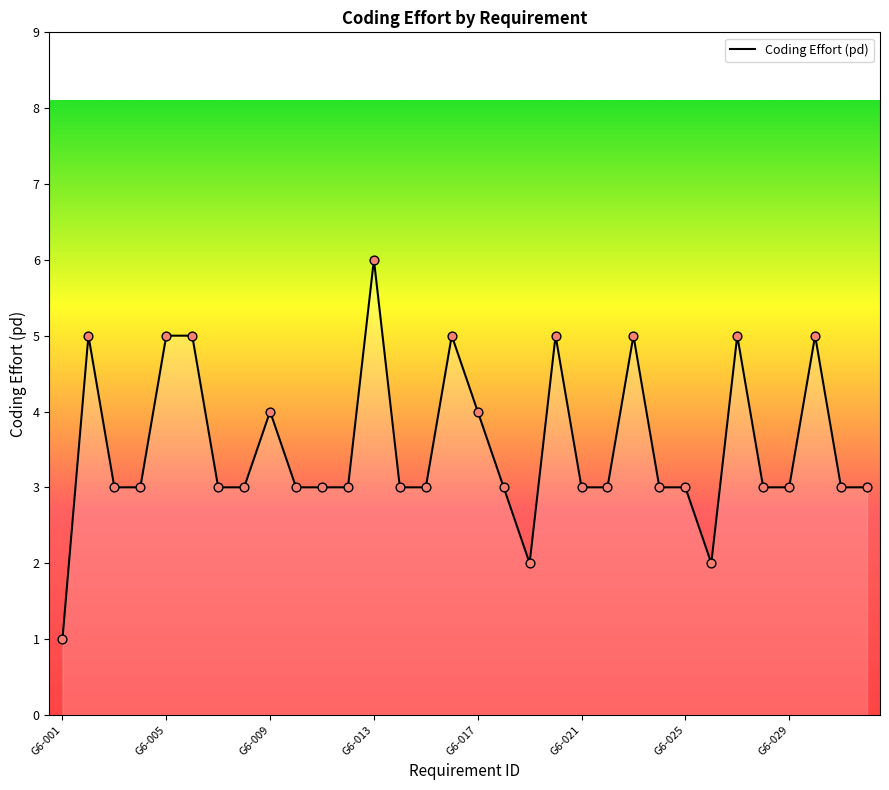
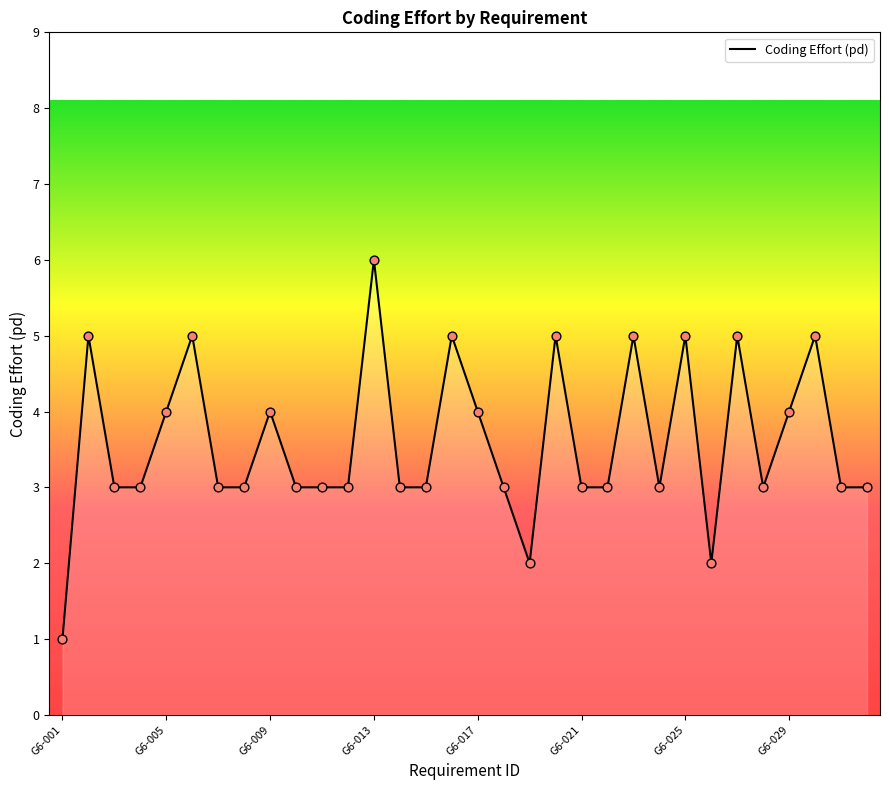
  {
    "G6-001": 1,
-   "G6-005": 5,
+   "G6-005": 4,
    "G6-009": 4,
    "G6-013": 6,
    "G6-017": 4,
    "G6-021": 3,
-   "G6-025": 3,
-   "G6-029": 3
+   "G6-025": 5,
+   "G6-029": 4
  }
